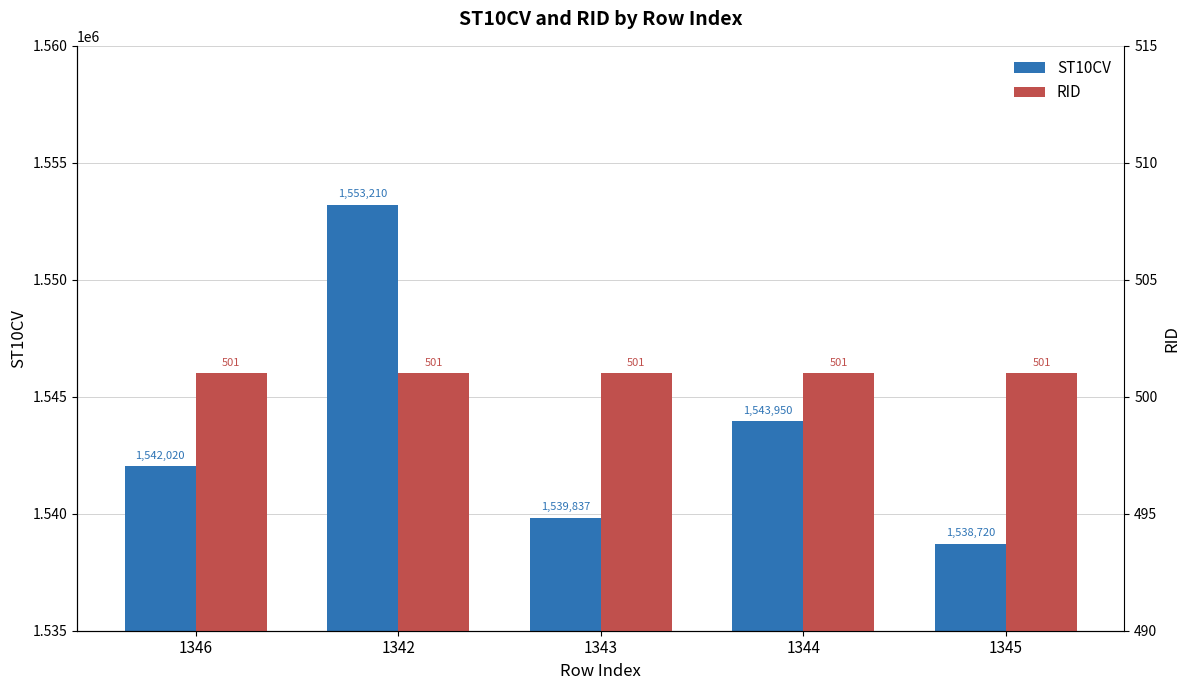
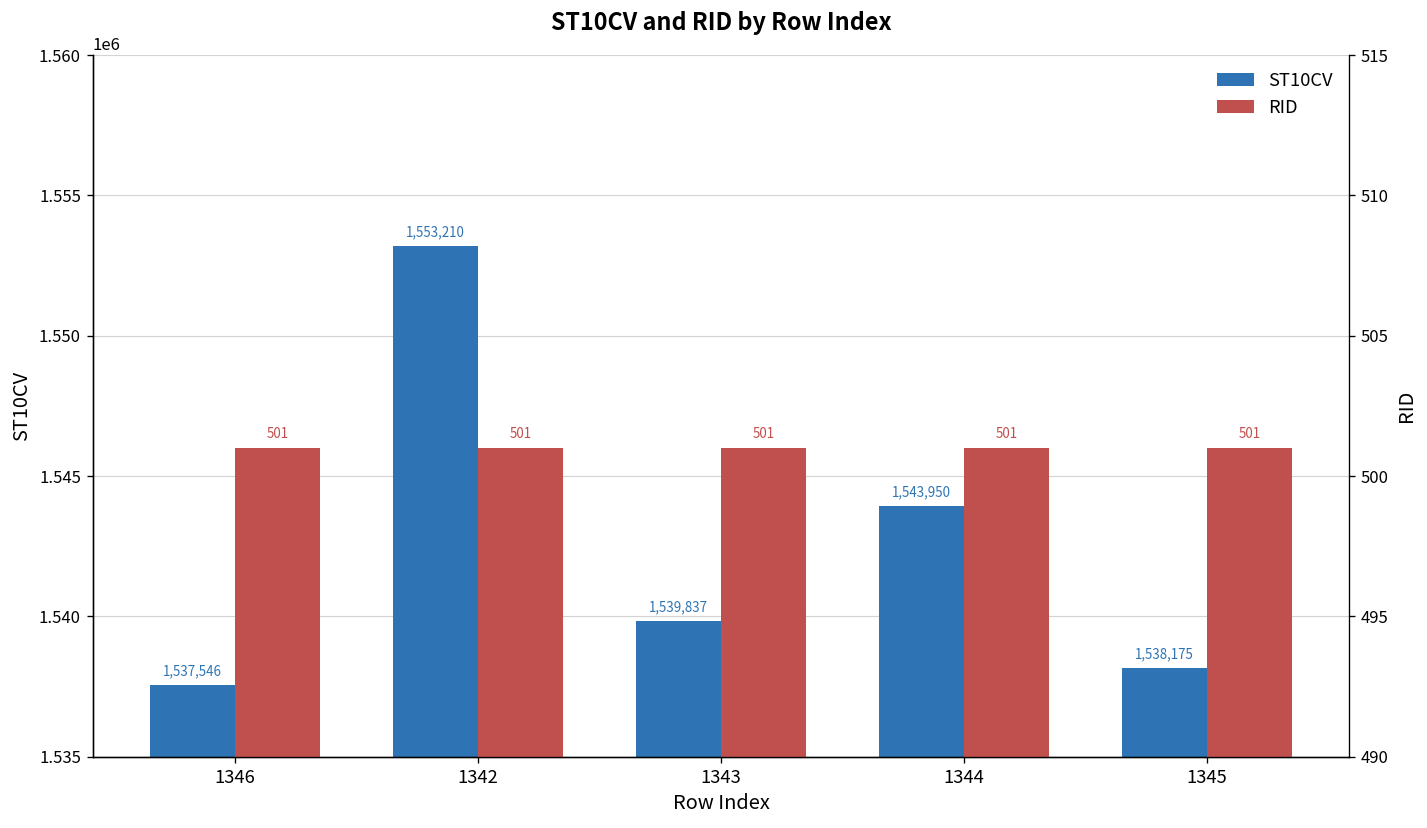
  {
    "ST10CV": {
-     "1346": "1,542,020",
+     "1346": "1,537,546",
      "1342": "1,553,210",
      "1343": "1,539,837",
      "1344": "1,543,950",
-     "1345": "1,538,720"
+     "1345": "1,538,175"
    },
    "RID": {
      "1346": "501",
      "1342": "501",
      "1343": "501",
      "1344": "501",
      "1345": "501"
    }
  }
